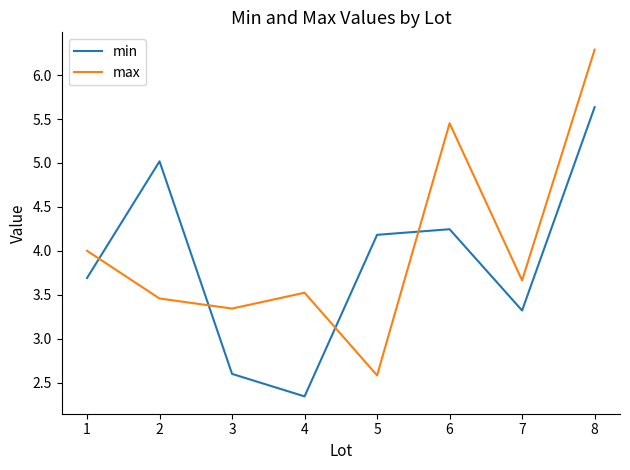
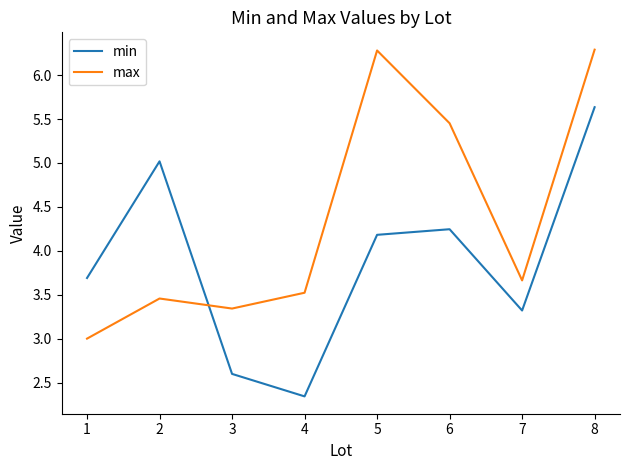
  {
    "min": {
      "1": 3.7,
      "2": 5.0,
      "3": 2.6,
      "4": 2.3,
      "5": 4.2,
      "6": 4.2,
      "7": 3.3,
      "8": 5.6
    },
    "max": {
-     "1": 4,
+     "1": 3,
      "2": 3.5,
      "3": 3.3,
      "4": 3.5,
-     "5": 2.6,
+     "5": 6.3,
      "6": 5.5,
      "7": 3.7,
      "8": 6.3
    }
  }
